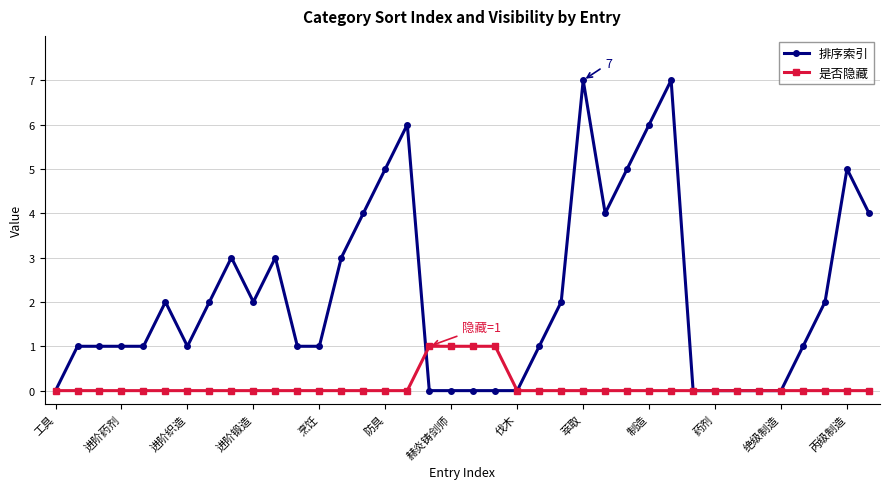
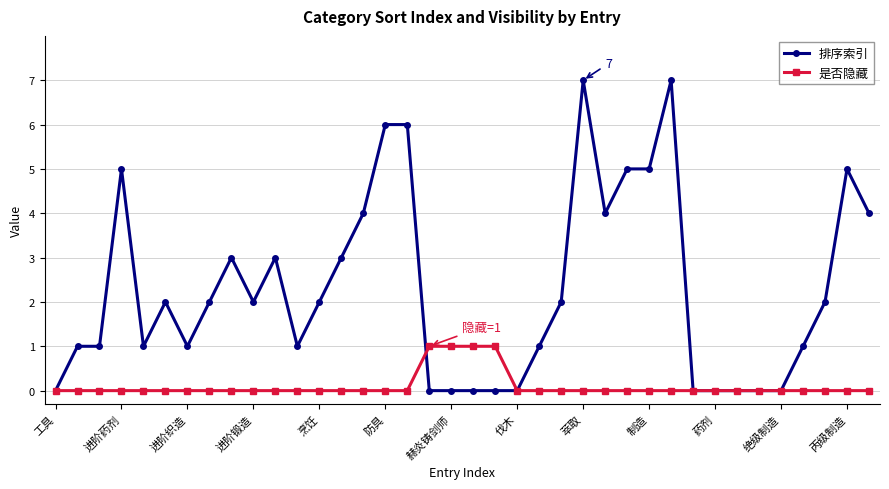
  {
    "排序索引": {
-     "进阶药剂": 1,
+     "进阶药剂": 5,
      "进阶织造": 1,
      "进阶锻造": 2,
-     "烹饪": 1,
-     "防具": 5,
+     "烹饪": 2,
+     "防具": 6,
      "赫炎铸剑师": 0,
-     "制造": 6,
+     "制造": 5,
      "丙级制造": 5
    },
    "是否隐藏": {
      "进阶药剂": 0,
      "进阶织造": 0,
      "进阶锻造": 0,
      "烹饪": 0,
      "防具": 0,
      "萃取": 0,
      "制造": 0,
      "丙级制造": 0
    }
  }
